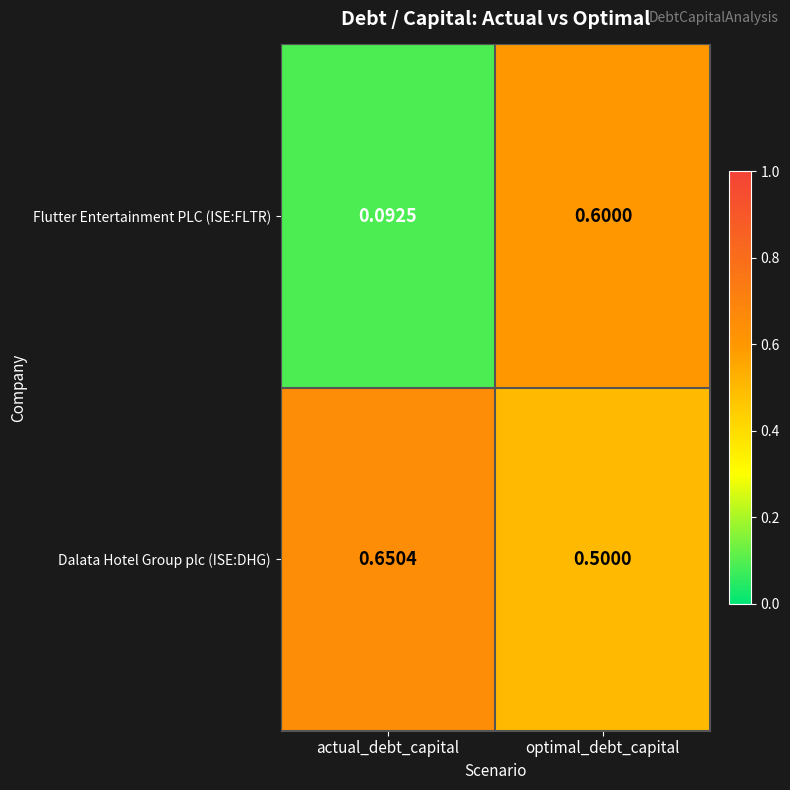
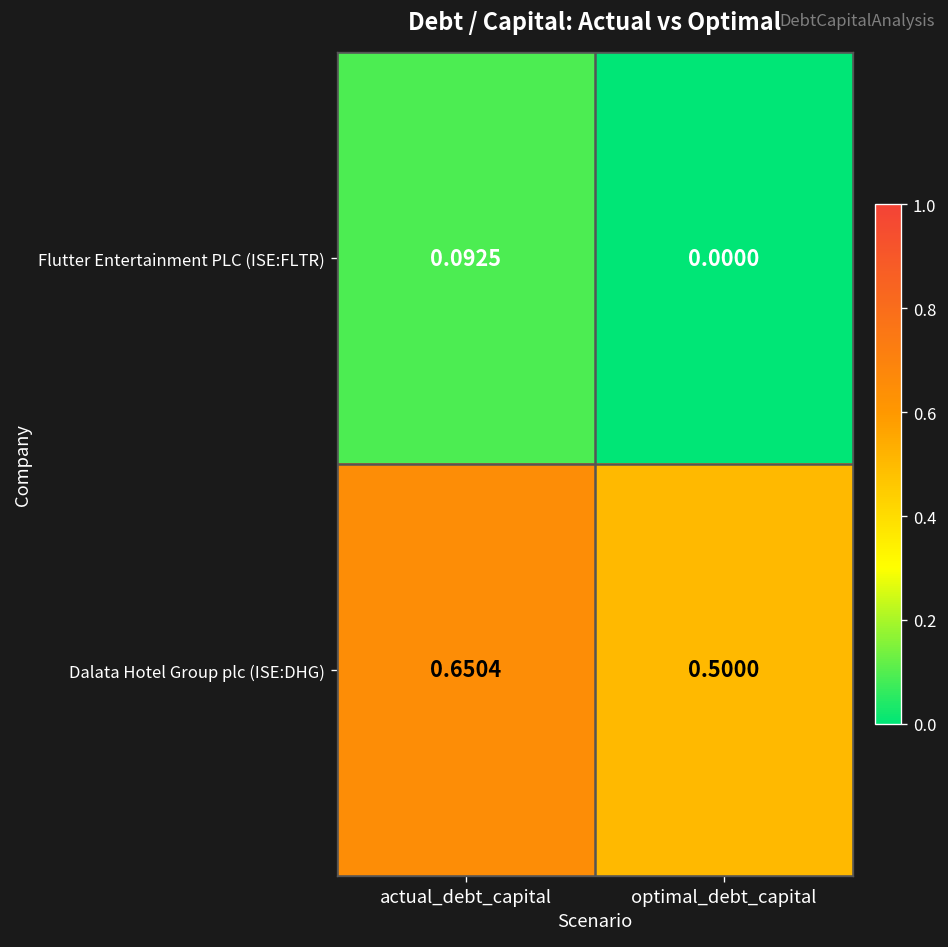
  {
    "Flutter Entertainment PLC (ISE:FLTR)": {
      "actual_debt_capital": 0.0925,
-     "optimal_debt_capital": 0.6000
+     "optimal_debt_capital": 0.0000
    },
    "Dalata Hotel Group plc (ISE:DHG)": {
      "actual_debt_capital": 0.6504,
      "optimal_debt_capital": 0.5000
    }
  }
